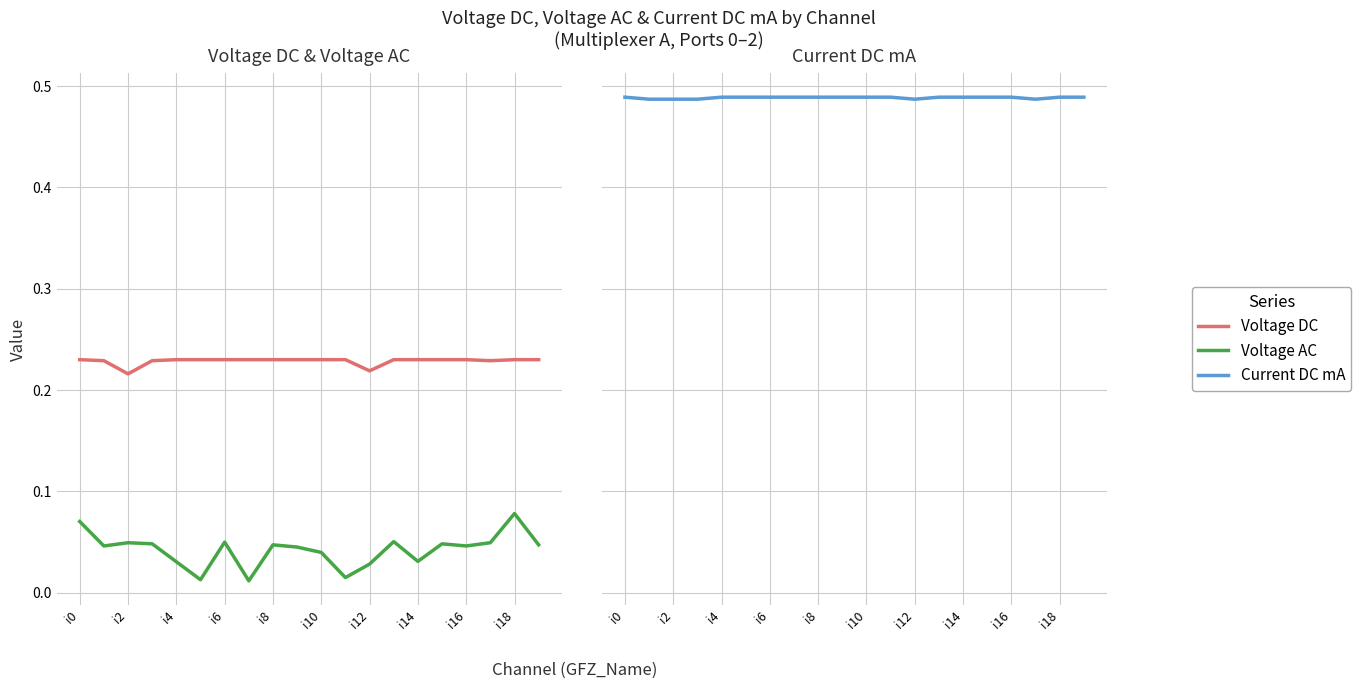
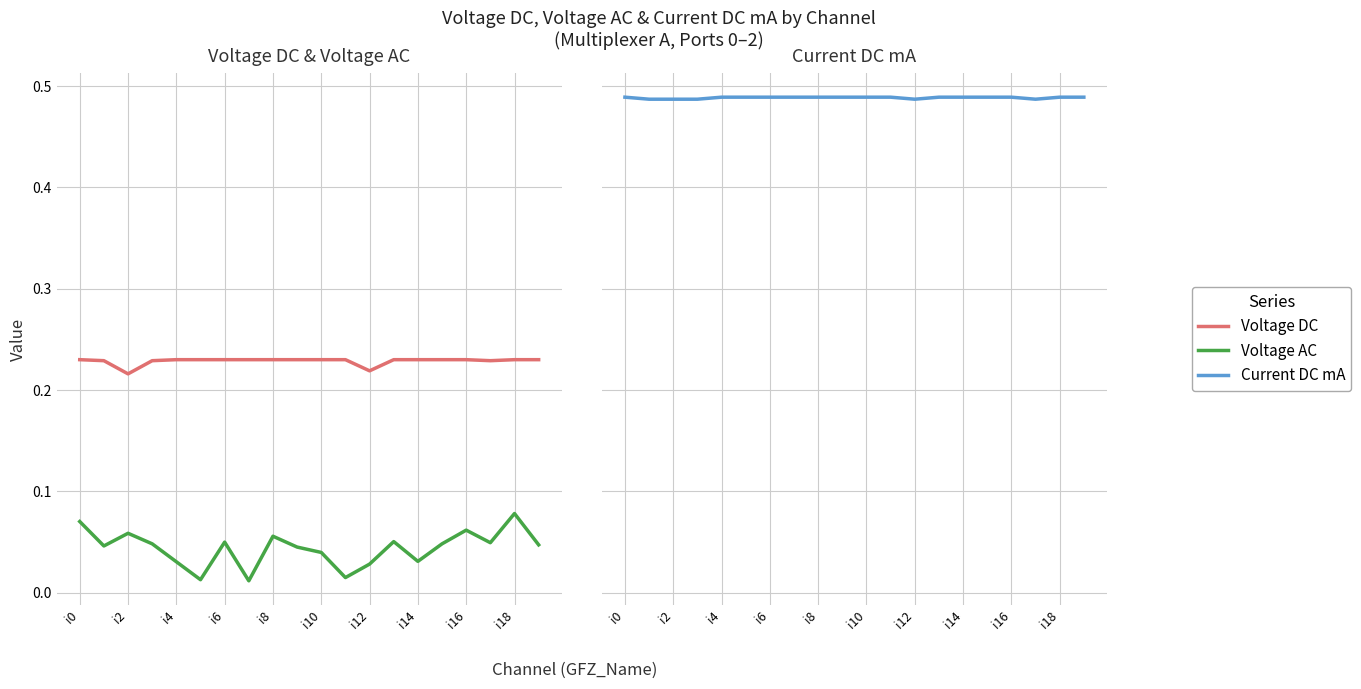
  {
    "Voltage DC & Voltage AC": {
      "Voltage DC": {
        "i0": 0.230,
        "i2": 0.216,
        "i4": 0.230,
        "i6": 0.230,
        "i8": 0.230,
        "i10": 0.230,
        "i12": 0.219,
        "i14": 0.230,
        "i16": 0.230,
        "i18": 0.230
      },
      "Voltage AC": {
        "i0": 0.070,
-       "i2": 0.049,
+       "i2": 0.059,
        "i4": 0.031,
        "i6": 0.050,
-       "i8": 0.047,
+       "i8": 0.056,
        "i10": 0.040,
        "i12": 0.028,
        "i14": 0.031,
-       "i16": 0.046,
+       "i16": 0.062,
        "i18": 0.078
      }
    }
  }
